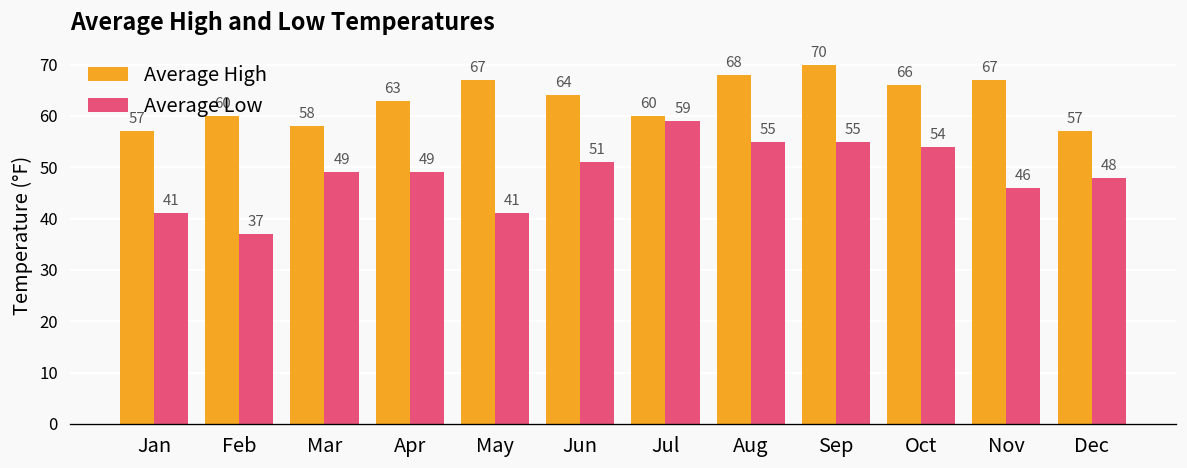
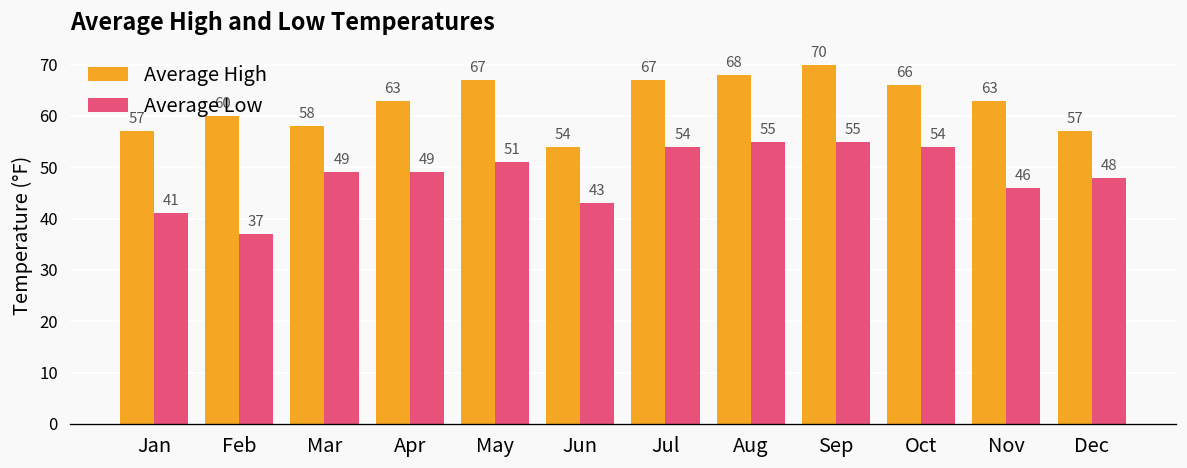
  {
    "Average High": {
      "Jan": 57,
      "Feb": 60,
      "Mar": 58,
      "Apr": 63,
      "May": 67,
-     "Jun": 64,
-     "Jul": 60,
+     "Jun": 54,
+     "Jul": 67,
      "Aug": 68,
      "Sep": 70,
      "Oct": 66,
-     "Nov": 67,
+     "Nov": 63,
      "Dec": 57
    },
    "Average Low": {
      "Jan": 41,
      "Feb": 37,
      "Mar": 49,
      "Apr": 49,
-     "May": 41,
-     "Jun": 51,
-     "Jul": 59,
+     "May": 51,
+     "Jun": 43,
+     "Jul": 54,
      "Aug": 55,
      "Sep": 55,
      "Oct": 54,
      "Nov": 46,
      "Dec": 48
    }
  }
